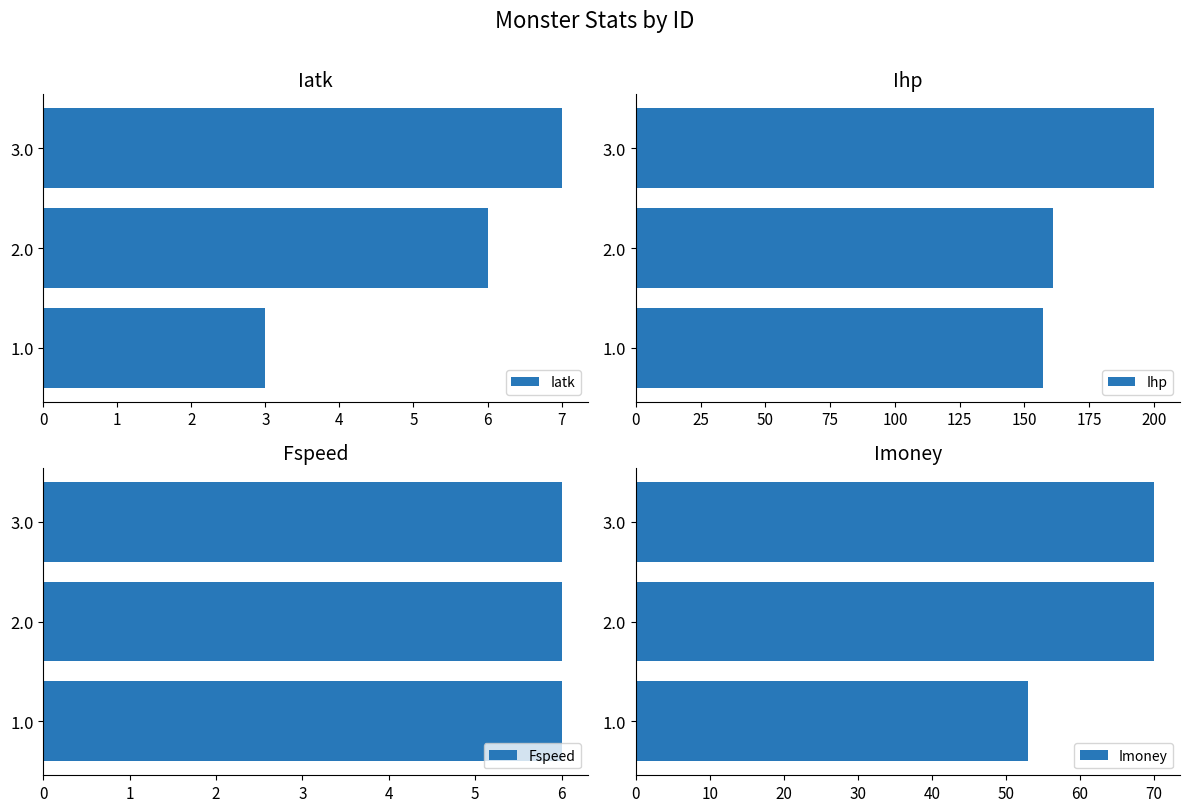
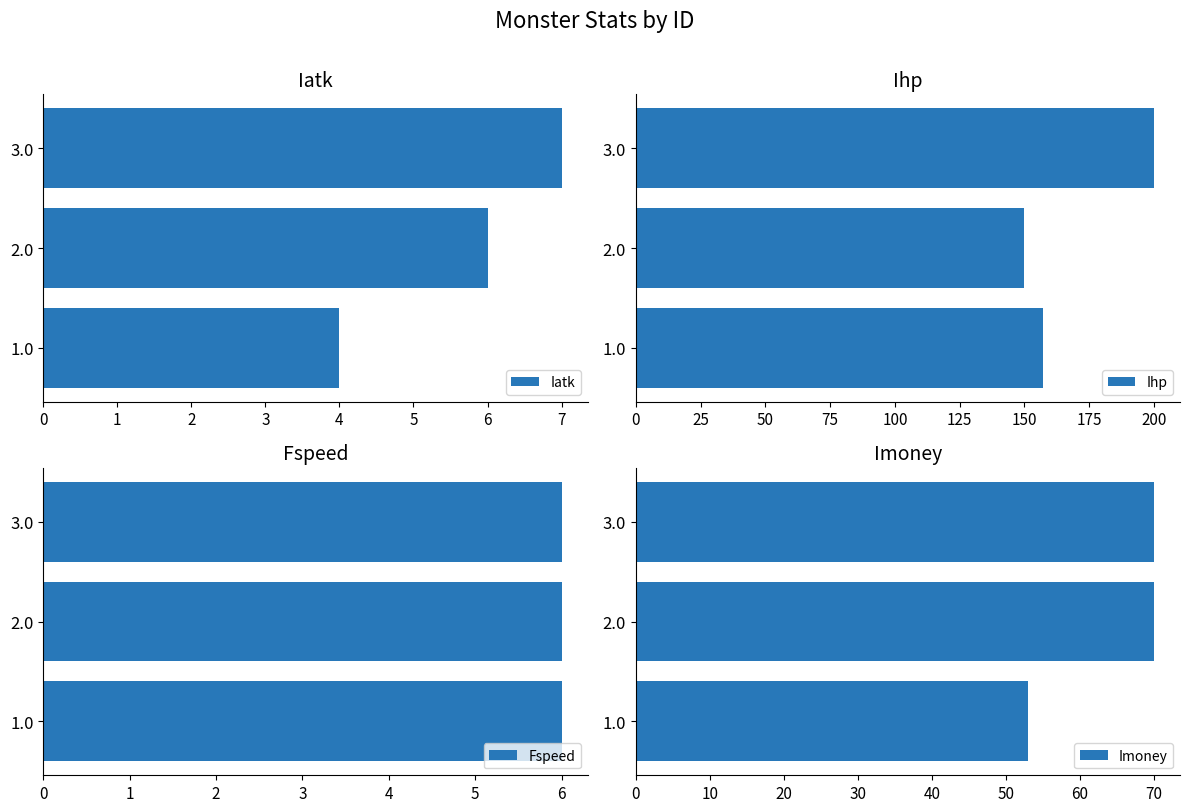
  {
    "Iatk": {
      "3.0": 7,
      "2.0": 6,
-     "1.0": 3
+     "1.0": 4
    },
    "Ihp": {
      "3.0": 200,
-     "2.0": 161,
+     "2.0": 150,
      "1.0": 157
    },
    "Fspeed": {
      "3.0": 6.0,
      "2.0": 6.0,
      "1.0": 6.0
    },
    "Imoney": {
      "3.0": 70,
      "2.0": 70,
      "1.0": 53
    }
  }
